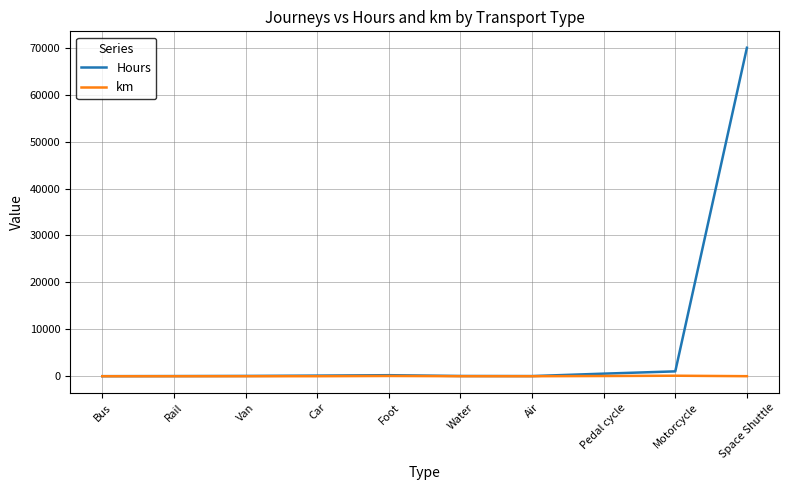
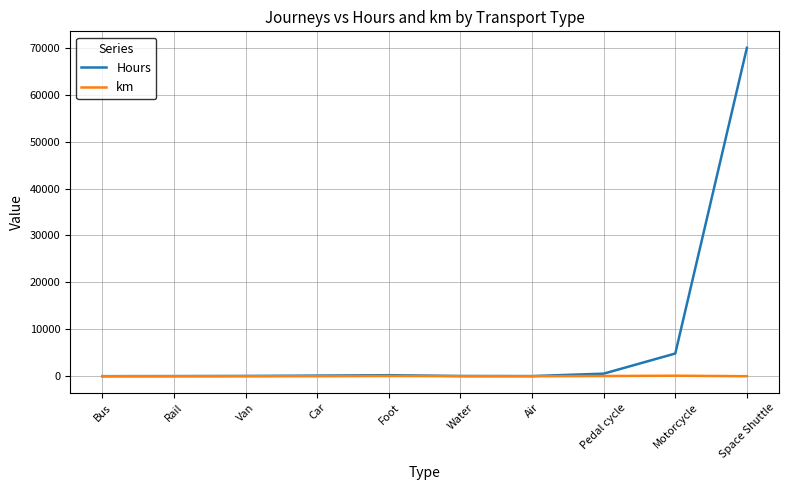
  {
    "Hours": {
-     "Motorcycle": 1000,
+     "Motorcycle": 5000,
      "Space Shuttle": 70000
    },
    "km": {
      "Motorcycle": 0,
      "Space Shuttle": 0
    }
  }
